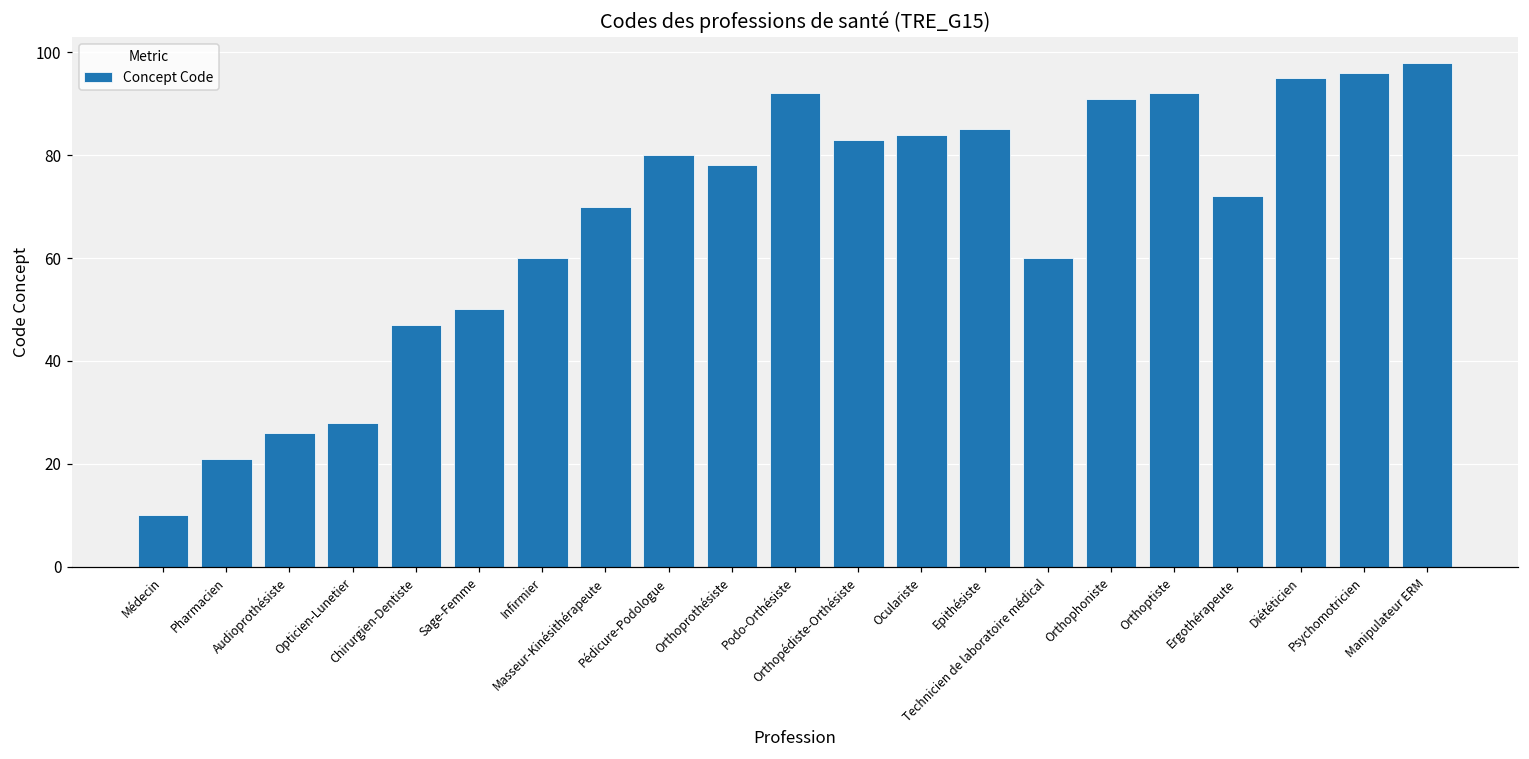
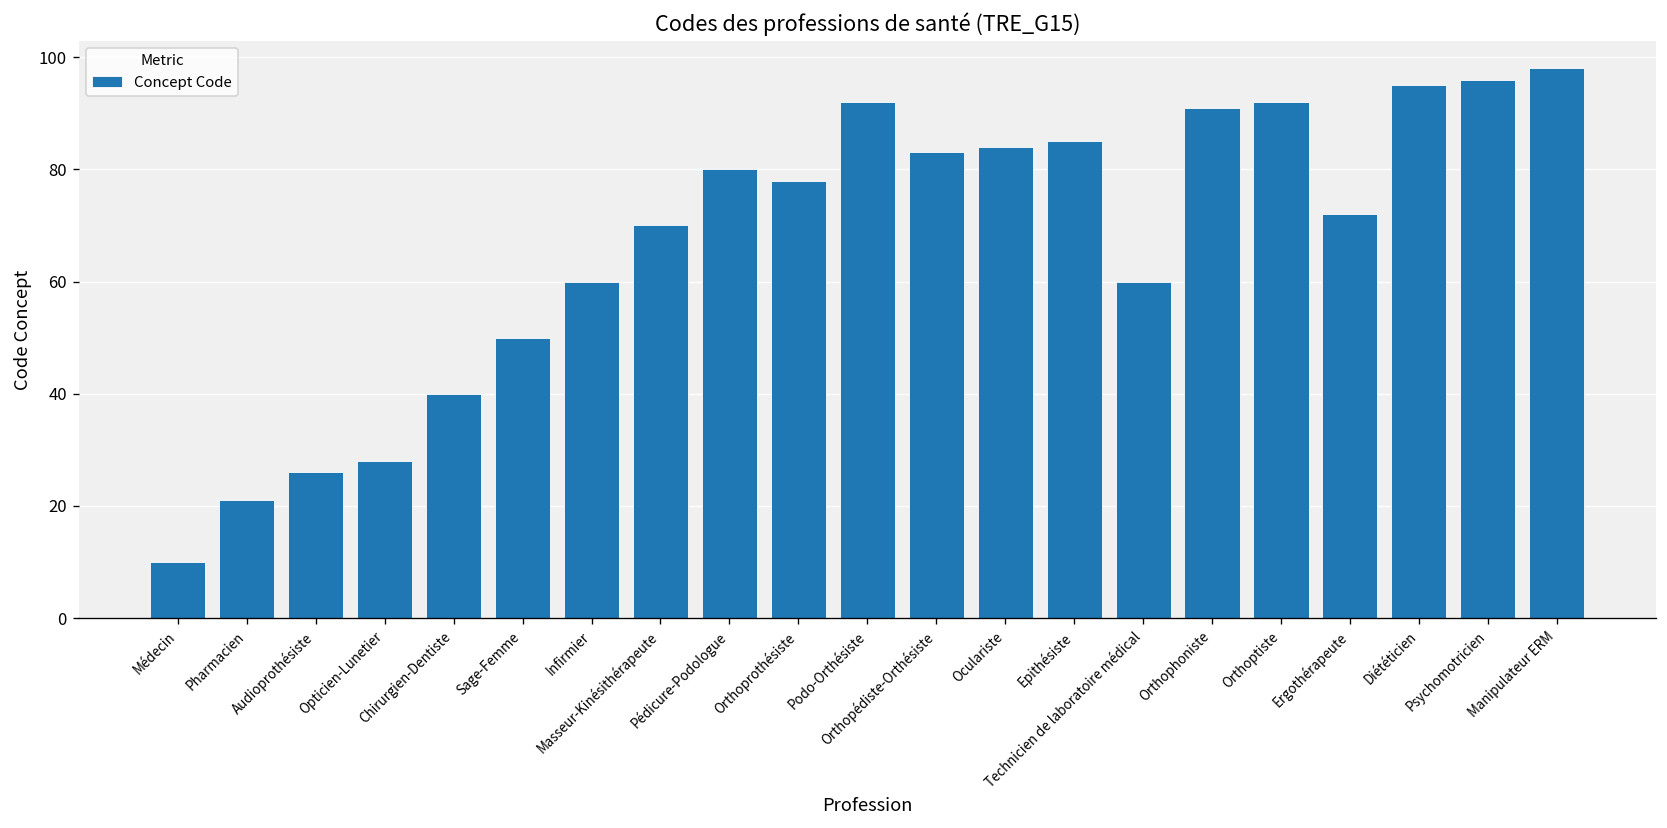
  {
    "Médecin": 10,
    "Pharmacien": 21,
    "Audioprothésiste": 26,
    "Opticien-Lunetier": 28,
-   "Chirurgien-Dentiste": 47,
+   "Chirurgien-Dentiste": 40,
    "Sage-Femme": 50,
    "Infirmier": 60,
    "Masseur-Kinésithérapeute": 70,
    "Pédicure-Podologue": 80,
    "Orthoprothésiste": 78,
    "Podo-Orthésiste": 92,
    "Orthopédiste-Orthésiste": 83,
    "Oculariste": 84,
    "Epithésiste": 85,
    "Technicien de laboratoire médical": 60,
    "Orthophoniste": 91,
    "Orthoptiste": 92,
    "Ergothérapeute": 72,
    "Diététicien": 95,
    "Psychomotricien": 96,
    "Manipulateur ERM": 98
  }
